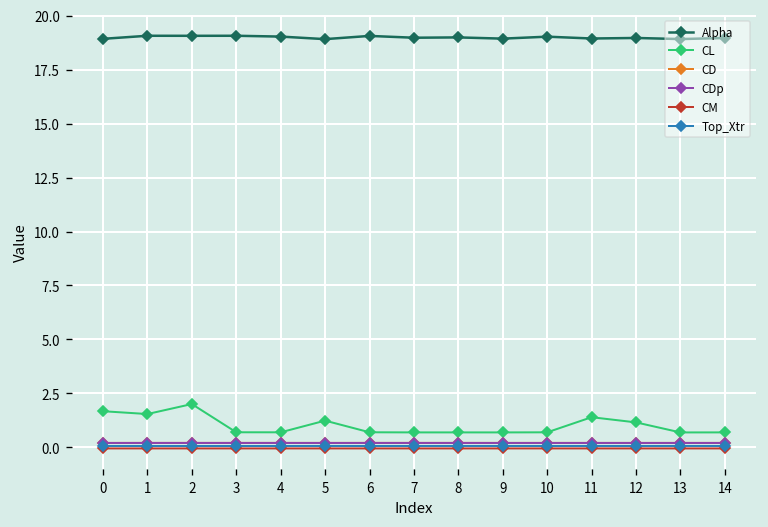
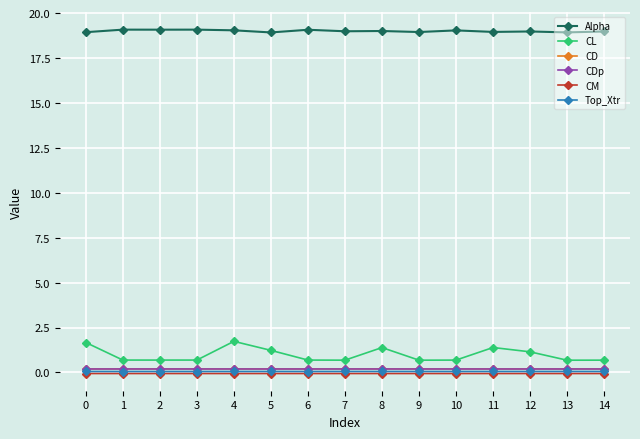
  {
    "Alpha": {
      "0": 18.9,
      "1": 19.1,
      "2": 19.1,
      "3": 19.1,
      "4": 19.0,
      "5": 18.9,
      "6": 19.1,
      "7": 19.0,
      "8": 19.0,
      "9": 18.9,
      "10": 19.0,
      "11": 19.0,
      "12": 19.0
    },
    "CL": {
      "0": 1.7,
-     "1": 1.5,
-     "2": 2.0,
+     "1": 0.7,
+     "2": 0.7,
      "3": 0.7,
-     "4": 0.7,
+     "4": 1.7,
      "5": 1.2,
      "6": 0.7,
      "7": 0.7,
-     "8": 0.7,
+     "8": 1.4,
      "9": 0.7,
      "10": 0.7,
      "11": 1.4,
      "12": 1.1,
      "13": 0.7,
      "14": 0.7
    },
    "CDp": {
      "1": 0.2,
      "3": 0.2,
      "6": 0.2
    }
  }
